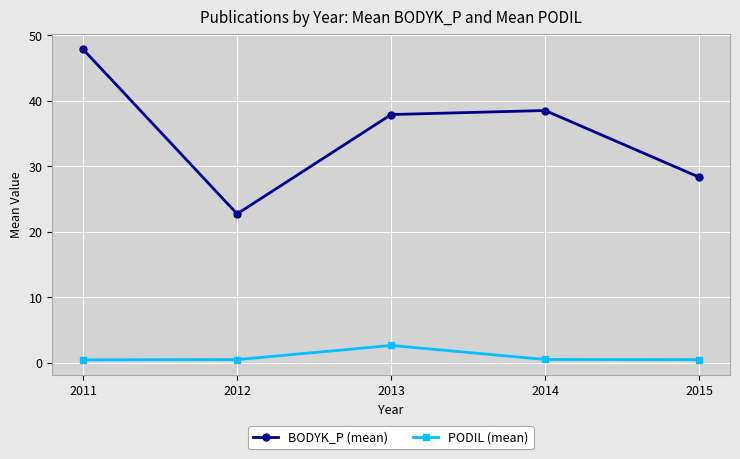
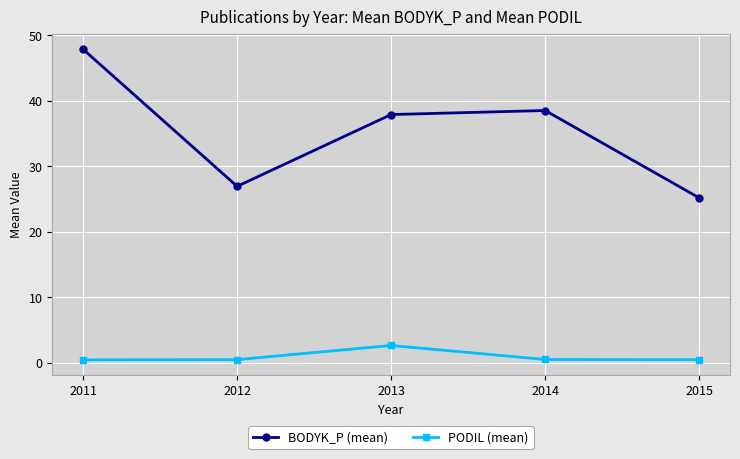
  {
    "BODYK_P (mean)": {
      "2011": 48,
-     "2012": 23,
+     "2012": 27,
      "2013": 38,
      "2014": 39,
-     "2015": 28
+     "2015": 25
    },
    "PODIL (mean)": {
      "2011": 0,
      "2012": 1,
      "2013": 3,
      "2014": 1,
      "2015": 1
    }
  }
